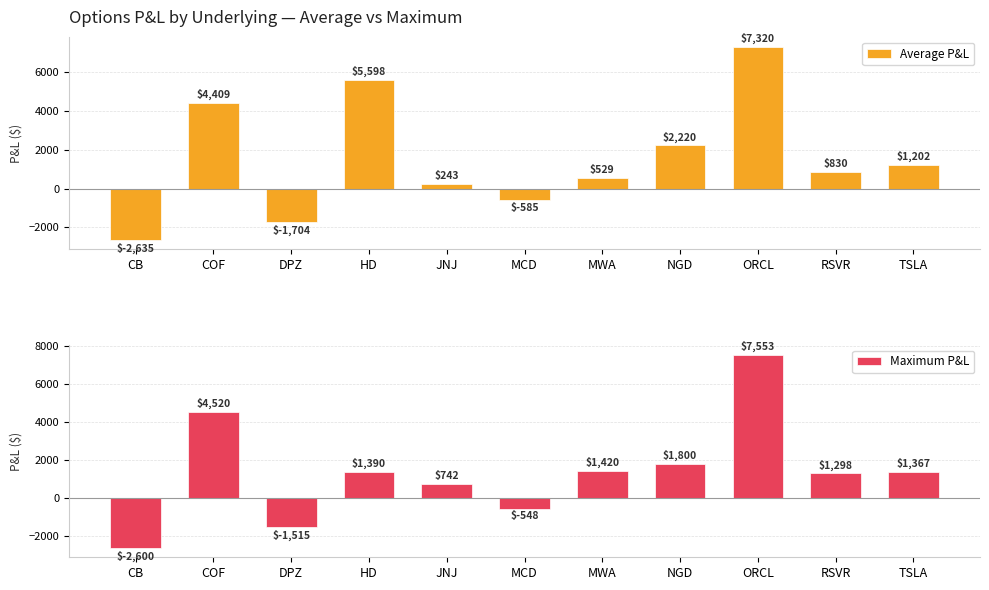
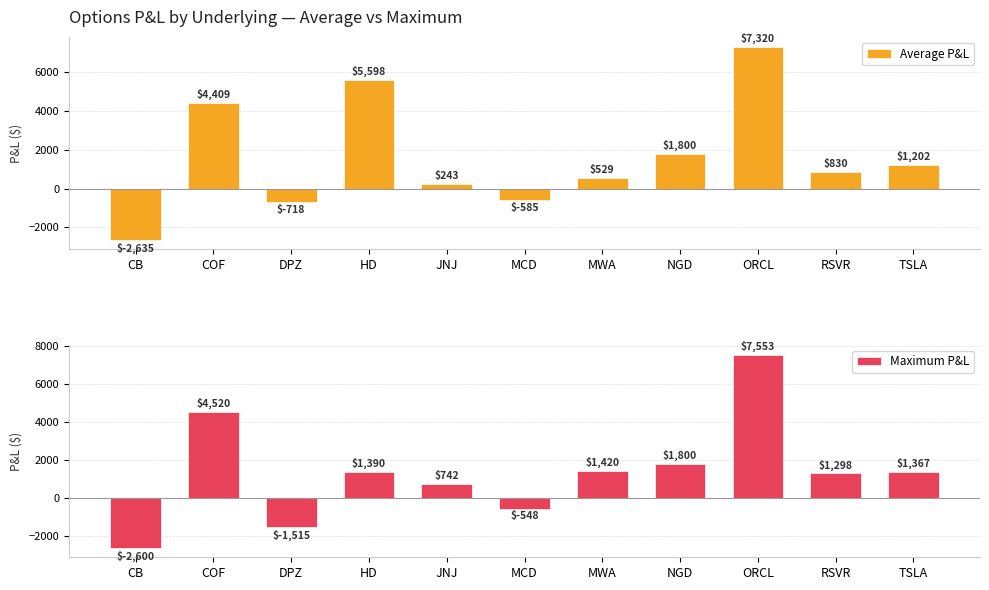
  {
    "Options P&L by Underlying — Average vs Maximum": {
      "CB": "$-2,635",
      "COF": "$4,409",
-     "DPZ": "$-1,704",
+     "DPZ": "$-718",
      "HD": "$5,598",
      "JNJ": "$243",
      "MCD": "$-585",
      "MWA": "$529",
-     "NGD": "$2,220",
+     "NGD": "$1,800",
      "ORCL": "$7,320",
      "RSVR": "$830",
      "TSLA": "$1,202"
    }
  }
